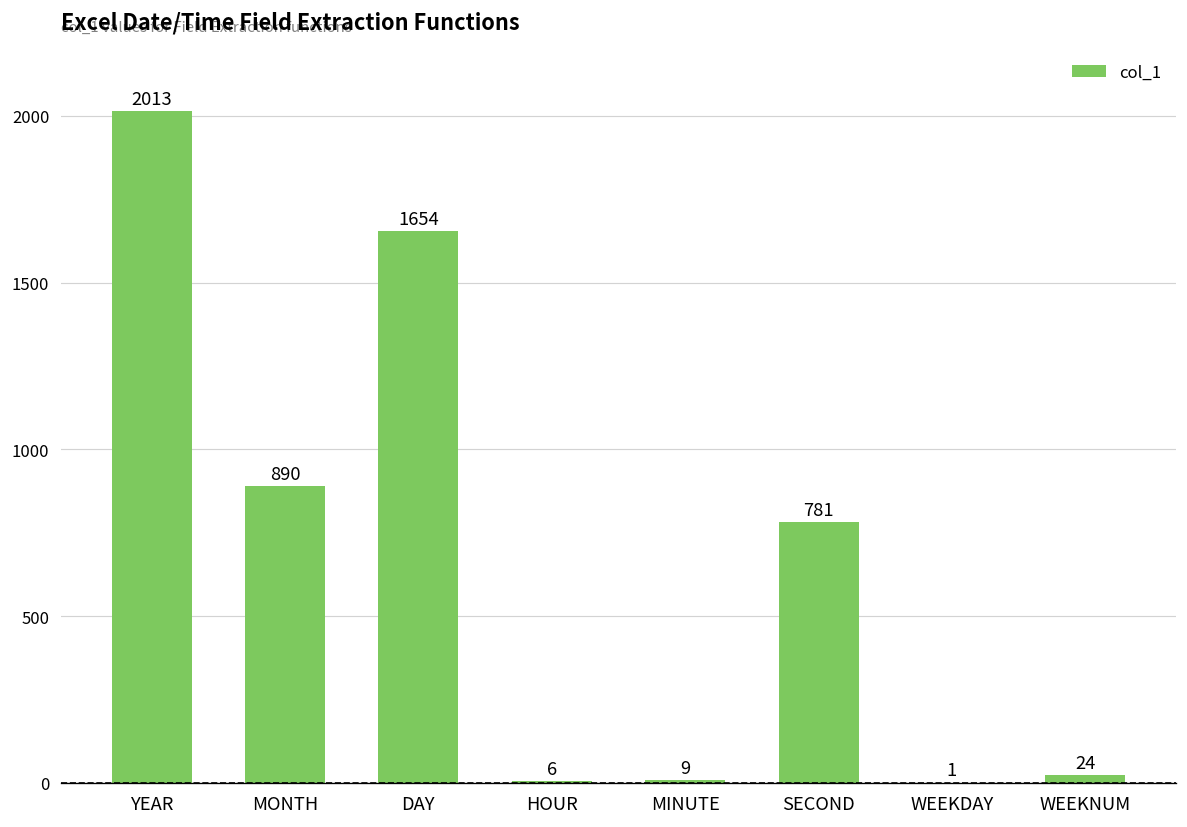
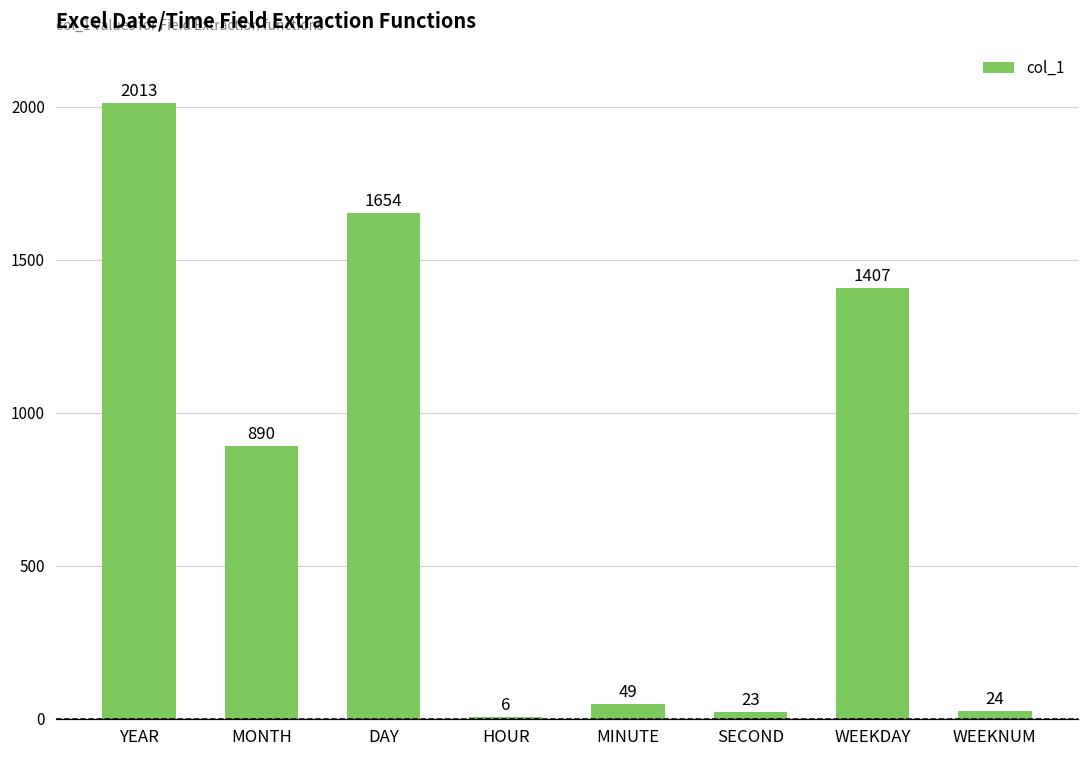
  {
    "YEAR": 2013,
    "MONTH": 890,
    "DAY": 1654,
    "HOUR": 6,
-   "MINUTE": 9,
-   "SECOND": 781,
-   "WEEKDAY": 1,
+   "MINUTE": 49,
+   "SECOND": 23,
+   "WEEKDAY": 1407,
    "WEEKNUM": 24
  }
